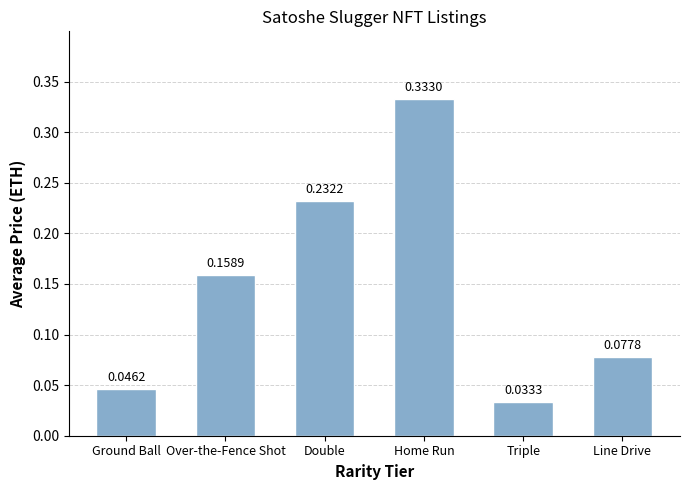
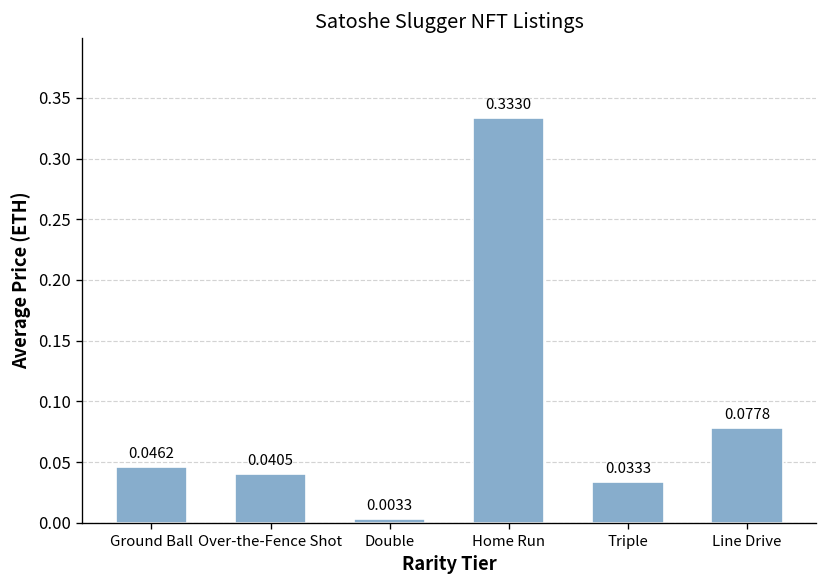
  {
    "Ground Ball": 0.0462,
-   "Over-the-Fence Shot": 0.1589,
-   "Double": 0.2322,
+   "Over-the-Fence Shot": 0.0405,
+   "Double": 0.0033,
    "Home Run": 0.3330,
    "Triple": 0.0333,
    "Line Drive": 0.0778
  }
